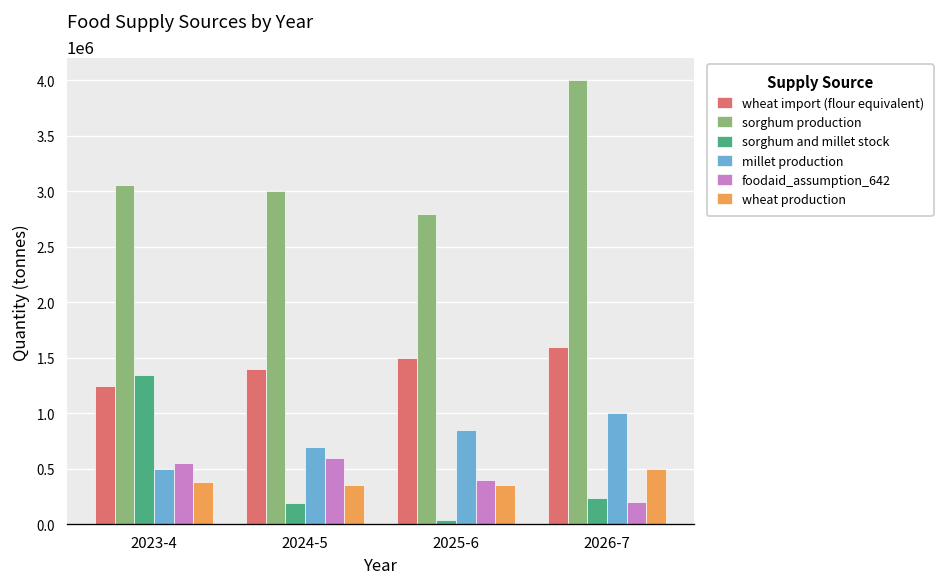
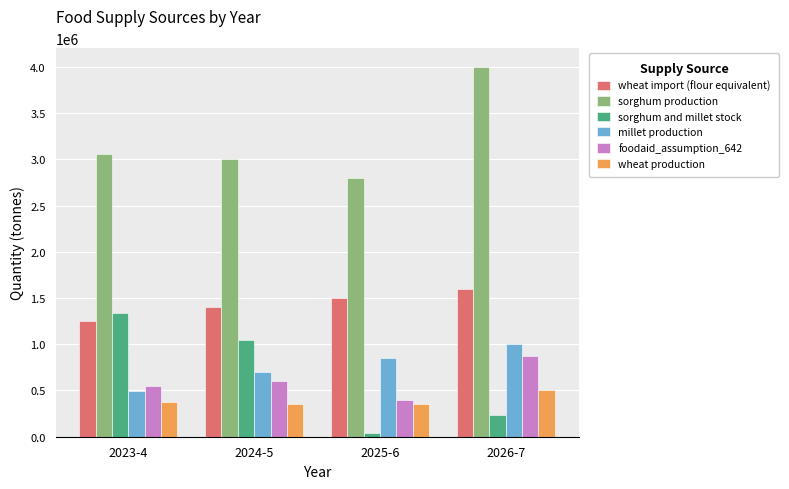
  {
    "sorghum production": {
      "2023-4": 3100000,
      "2024-5": 3000000,
      "2025-6": 2800000,
      "2026-7": 4000000
    },
    "sorghum and millet stock": {
      "2023-4": 1300000,
-     "2024-5": 200000,
+     "2024-5": 1000000,
      "2025-6": 0,
      "2026-7": 200000
    },
    "millet production": {
      "2023-4": 500000,
      "2024-5": 700000,
      "2025-6": 900000,
      "2026-7": 1000000
    },
    "foodaid_assumption_642": {
      "2023-4": 600000,
      "2024-5": 600000,
      "2025-6": 400000,
-     "2026-7": 200000
+     "2026-7": 900000
    }
  }
